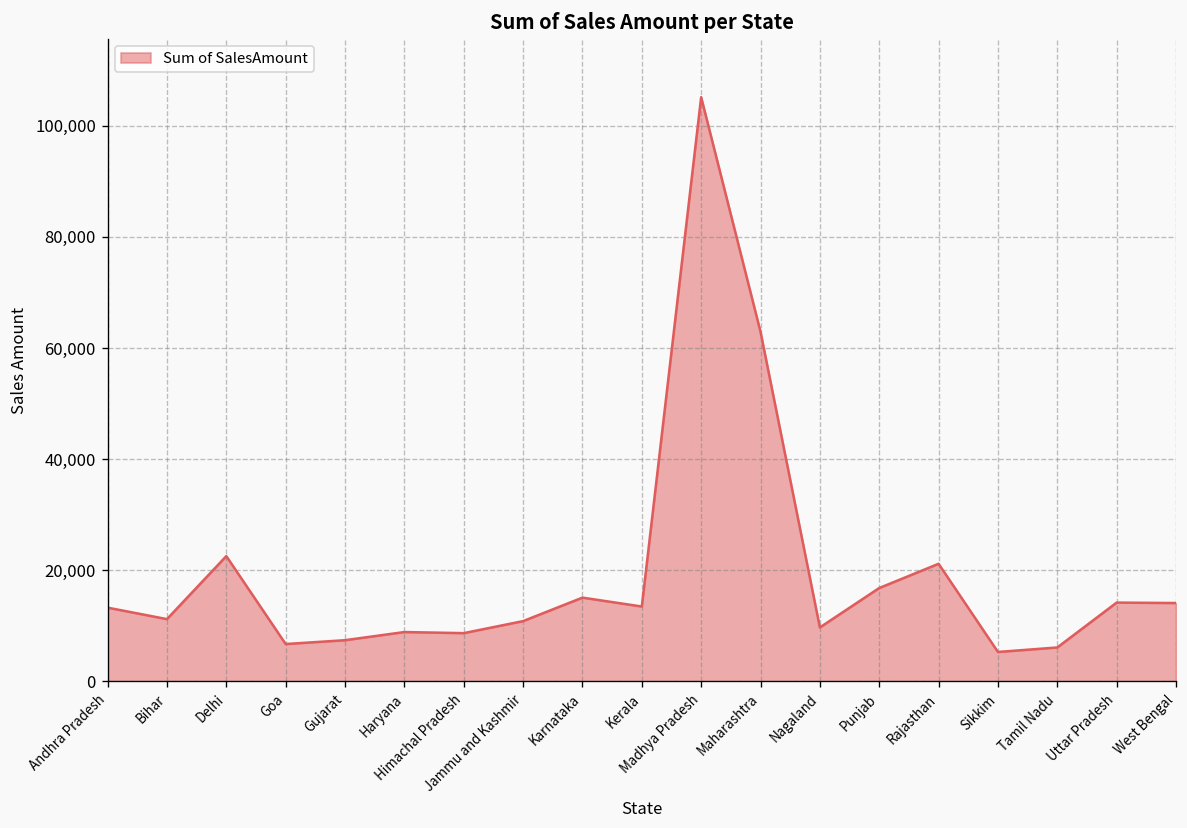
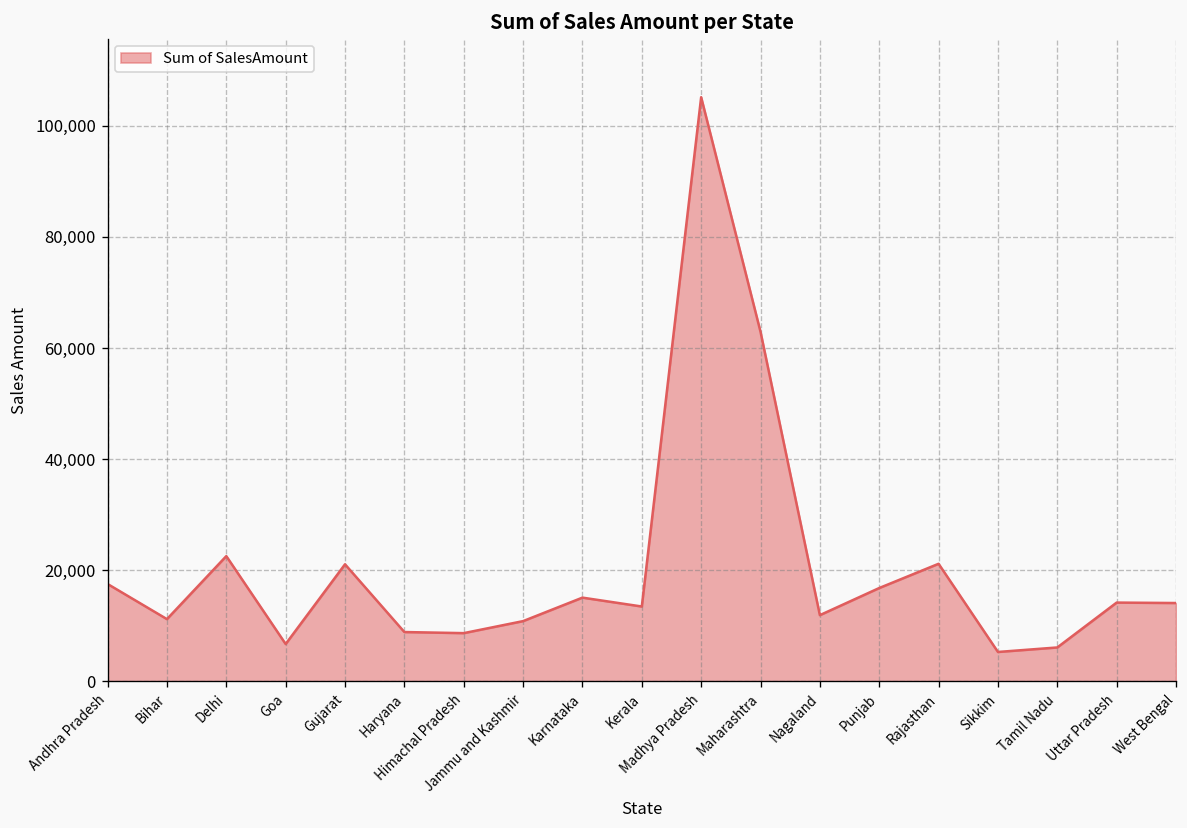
  {
-   "Andhra Pradesh": "13,000",
+   "Andhra Pradesh": "18,000",
    "Bihar": "11,000",
    "Delhi": "23,000",
    "Goa": "7,000",
-   "Gujarat": "7,000",
+   "Gujarat": "21,000",
    "Haryana": "9,000",
    "Himachal Pradesh": "9,000",
    "Jammu and Kashmir": "11,000",
    "Karnataka": "15,000",
    "Kerala": "13,000",
    "Madhya Pradesh": "105,000",
    "Maharashtra": "63,000",
-   "Nagaland": "10,000",
+   "Nagaland": "12,000",
    "Punjab": "17,000",
    "Rajasthan": "21,000",
    "Sikkim": "5,000",
    "Tamil Nadu": "6,000",
    "Uttar Pradesh": "14,000",
    "West Bengal": "14,000"
  }
